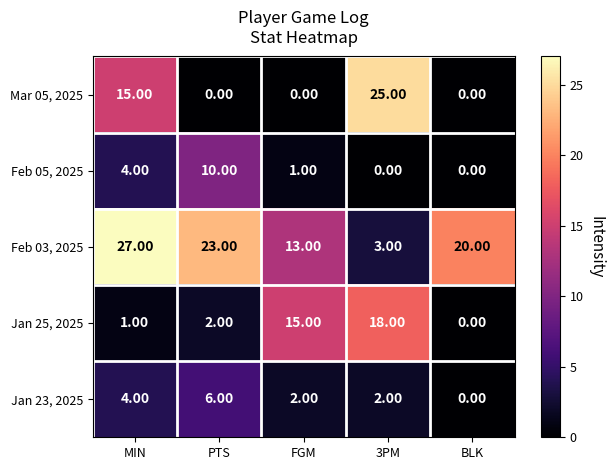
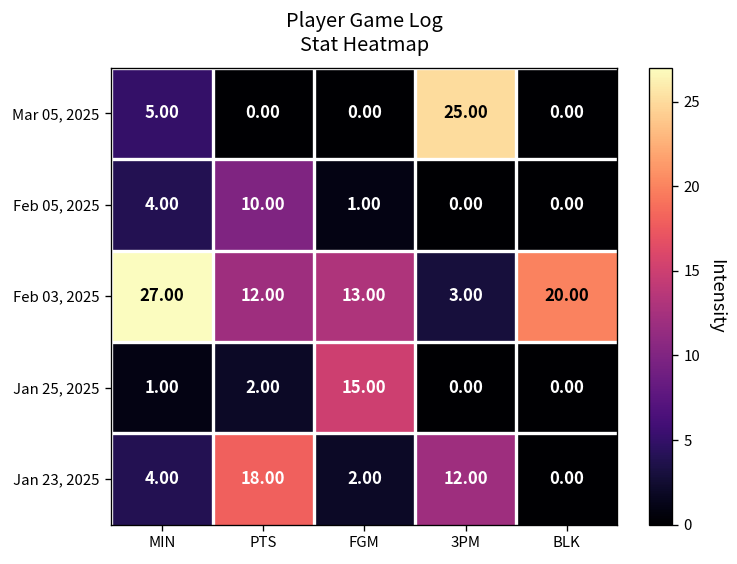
  {
    "Mar 05, 2025": {
-     "MIN": 15.00,
+     "MIN": 5.00,
      "PTS": 0.00,
      "FGM": 0.00,
      "3PM": 25.00,
      "BLK": 0.00
    },
    "Feb 05, 2025": {
      "MIN": 4.00,
      "PTS": 10.00,
      "FGM": 1.00,
      "3PM": 0.00,
      "BLK": 0.00
    },
    "Feb 03, 2025": {
      "MIN": 27.00,
-     "PTS": 23.00,
+     "PTS": 12.00,
      "FGM": 13.00,
      "3PM": 3.00,
      "BLK": 20.00
    },
    "Jan 25, 2025": {
      "MIN": 1.00,
      "PTS": 2.00,
      "FGM": 15.00,
-     "3PM": 18.00,
+     "3PM": 0.00,
      "BLK": 0.00
    },
    "Jan 23, 2025": {
      "MIN": 4.00,
-     "PTS": 6.00,
+     "PTS": 18.00,
      "FGM": 2.00,
-     "3PM": 2.00,
+     "3PM": 12.00,
      "BLK": 0.00
    }
  }
